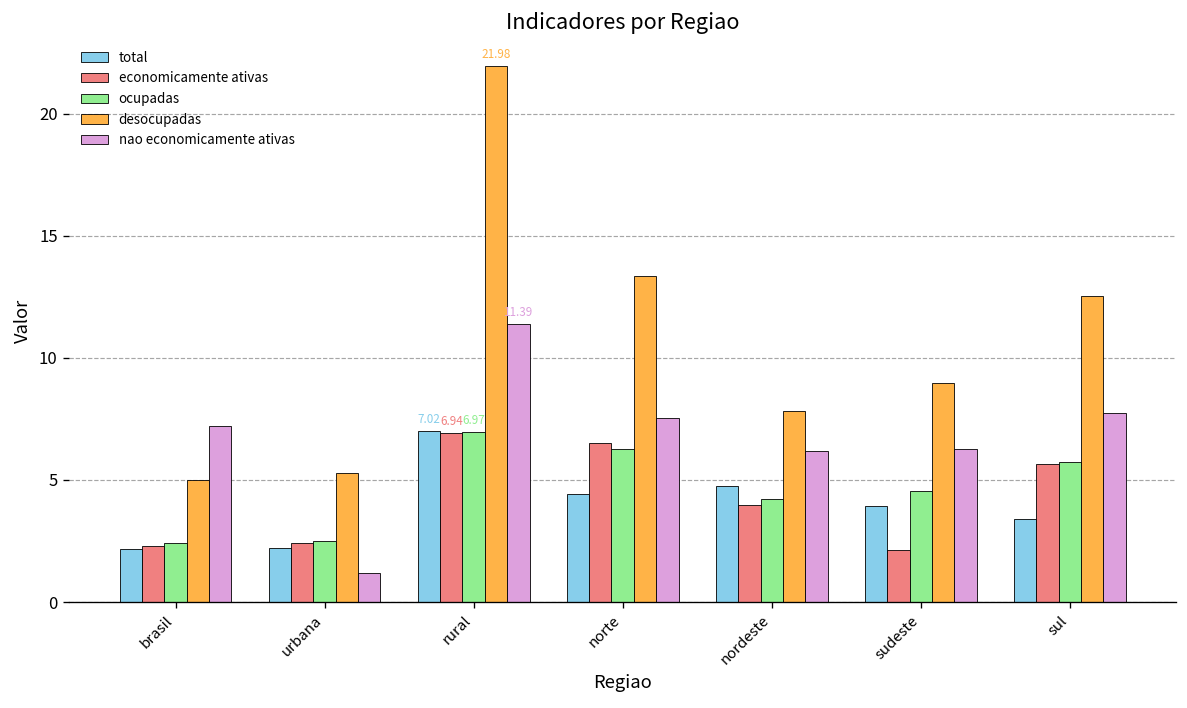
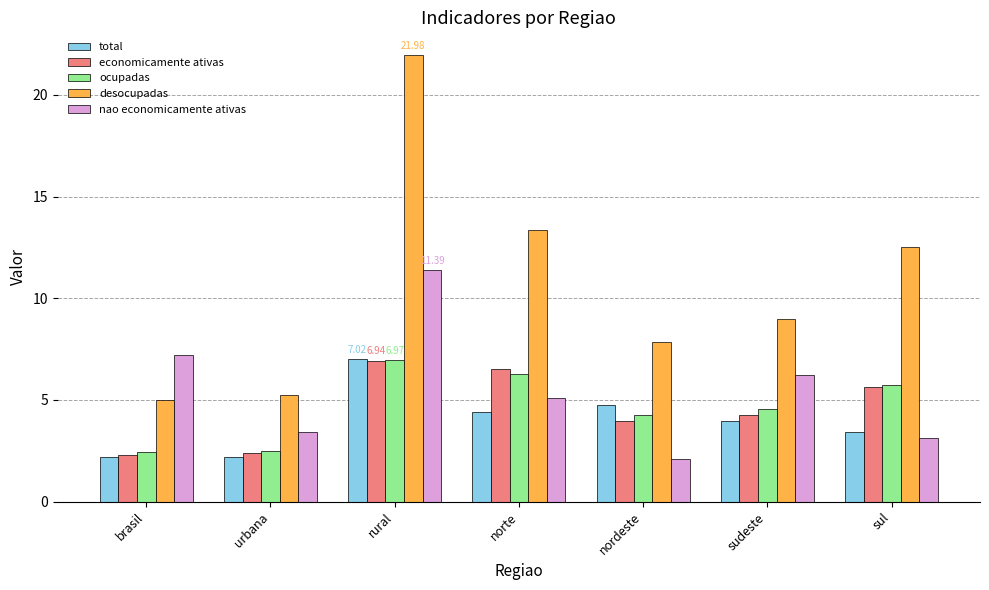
  {
    "total": {
      "rural": 7.02
    },
    "economicamente ativas": {
      "brasil": 2.3,
      "urbana": 2.4,
      "norte": 6.5,
      "nordeste": 4.0,
-     "sudeste": 2.2,
+     "sudeste": 4.3,
      "sul": 5.7
    },
    "ocupadas": {
      "rural": 6.97
    },
    "desocupadas": {
      "rural": 21.98
    },
    "nao economicamente ativas": {
      "brasil": 7.2,
-     "urbana": 1.2,
-     "norte": 7.5,
-     "nordeste": 6.2,
+     "urbana": 3.4,
+     "norte": 5.1,
+     "nordeste": 2.1,
      "sudeste": 6.3,
-     "sul": 7.7
+     "sul": 3.1
    }
  }
